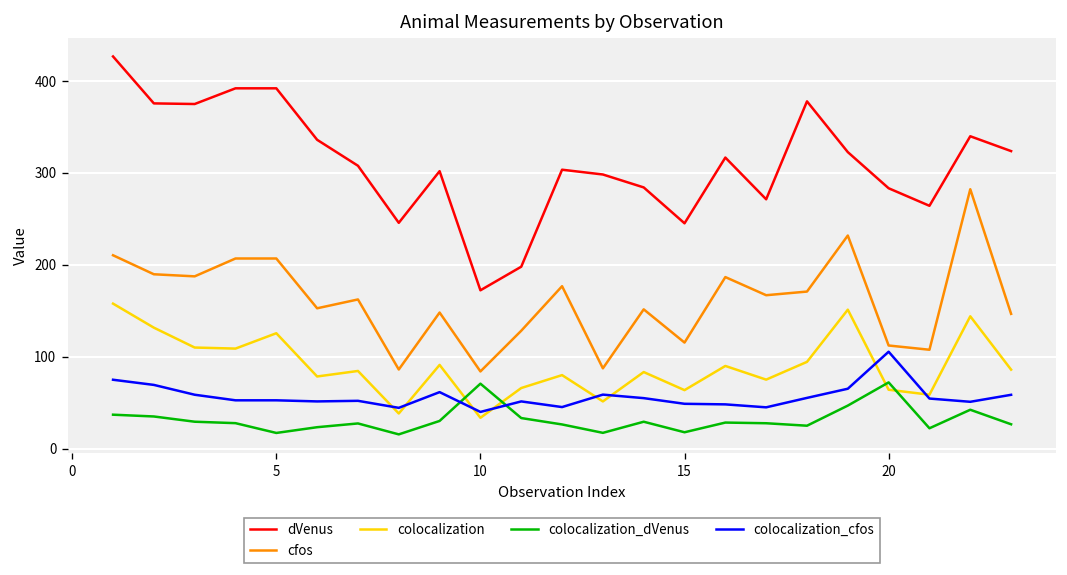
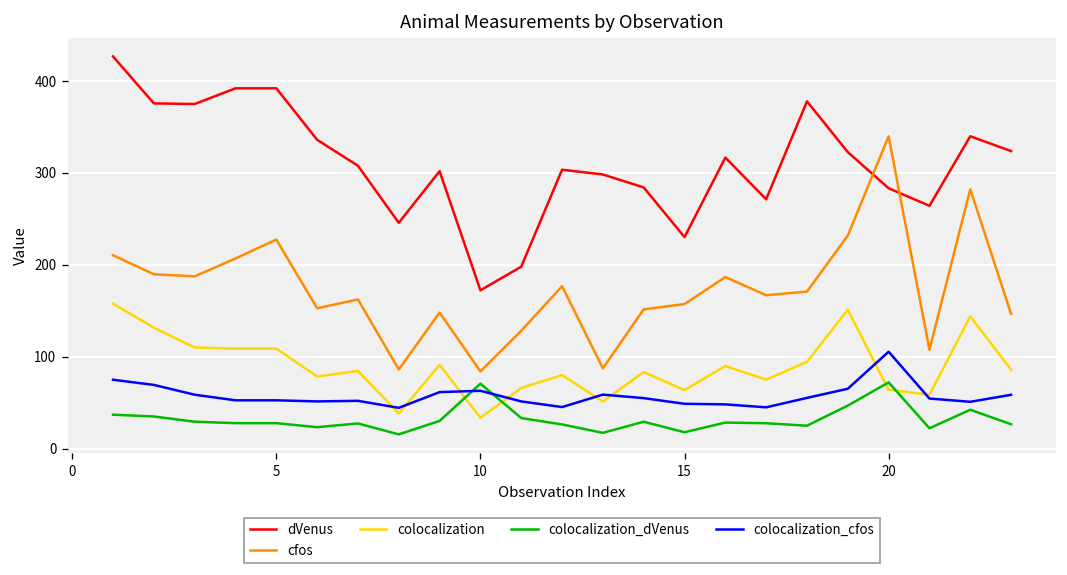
  {
    "dVenus": {
      "5": 390,
      "10": 170,
-     "15": 250,
+     "15": 230,
      "20": 280
    },
    "cfos": {
-     "5": 210,
+     "5": 230,
      "10": 80,
-     "15": 120,
-     "20": 110
+     "15": 160,
+     "20": 340
    },
    "colocalization": {
-     "5": 130,
+     "5": 110,
      "10": 30,
      "15": 60,
      "20": 60
    },
    "colocalization_dVenus": {
-     "5": 20,
+     "5": 30,
      "10": 70,
      "15": 20,
      "20": 70
    },
    "colocalization_cfos": {
      "5": 50,
-     "10": 40,
+     "10": 60,
      "15": 50,
      "20": 110
    }
  }
